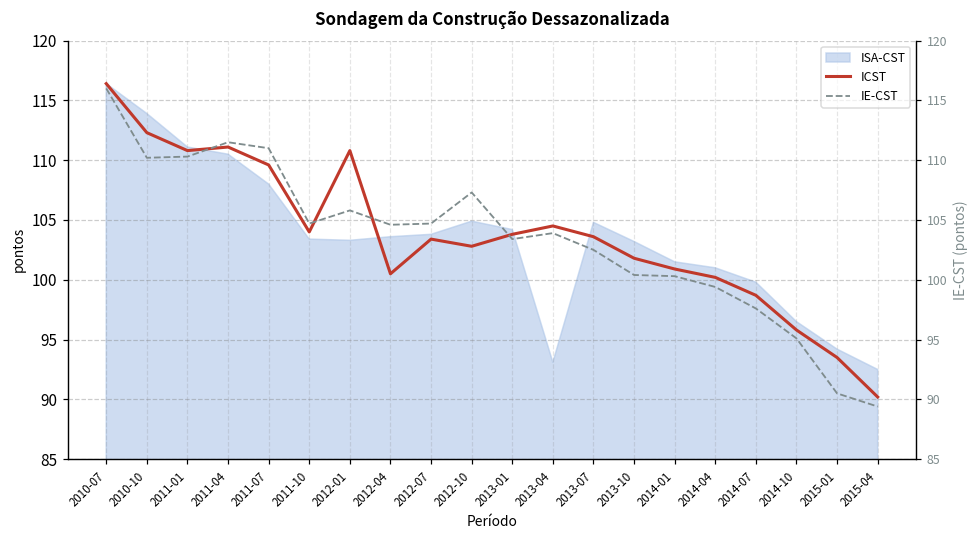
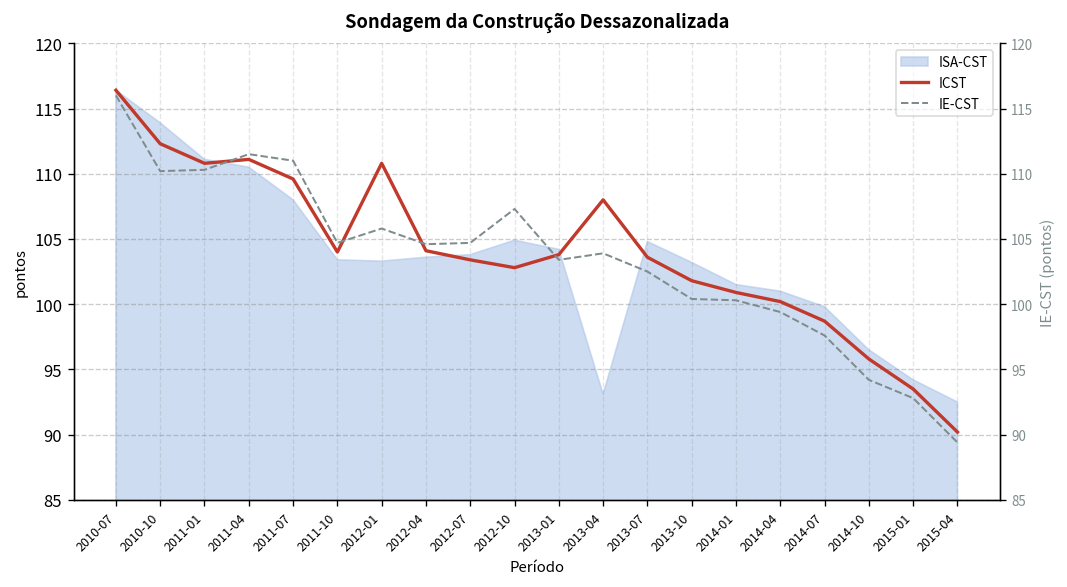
  {
    "ICST": {
      "2010-10": 112.3,
      "2011-01": 110.8,
      "2011-04": 111.1,
      "2011-07": 109.6,
      "2011-10": 104.0,
      "2012-01": 110.8,
-     "2012-04": 100.5,
+     "2012-04": 104.1,
      "2012-07": 103.4,
      "2012-10": 102.8,
      "2013-01": 103.8,
-     "2013-04": 104.5,
+     "2013-04": 108.0,
      "2013-07": 103.6,
      "2013-10": 101.8,
      "2014-01": 100.9,
      "2014-04": 100.2,
      "2014-07": 98.7,
      "2014-10": 95.8,
      "2015-01": 93.5,
      "2015-04": 90.2
    },
    "ISA-CST": {
      "2010-10": 113.9,
      "2011-01": 111.1,
      "2011-04": 110.5,
      "2011-07": 108.0,
      "2011-10": 103.4,
      "2012-01": 103.3,
      "2012-04": 103.6,
      "2012-07": 103.8,
      "2012-10": 104.9,
      "2013-01": 104.2,
      "2013-04": 93.1,
      "2013-07": 104.8,
      "2013-10": 103.2,
      "2014-01": 101.5,
      "2014-04": 101.0,
      "2014-07": 99.8,
      "2014-10": 96.5,
      "2015-01": 94.2,
      "2015-04": 92.5
    },
    "IE-CST": {
      "2010-07": 116.0,
      "2010-10": 110.2,
      "2011-01": 110.3,
      "2011-04": 111.5,
      "2011-07": 111.0,
      "2011-10": 104.7,
      "2012-01": 105.8,
      "2012-04": 104.6,
      "2012-07": 104.7,
      "2012-10": 107.3,
      "2013-01": 103.4,
      "2013-04": 103.9,
      "2013-07": 102.5,
      "2013-10": 100.4,
      "2014-01": 100.3,
      "2014-04": 99.4,
      "2014-07": 97.6,
-     "2014-10": 95.1,
-     "2015-01": 90.5,
+     "2014-10": 94.2,
+     "2015-01": 92.8,
      "2015-04": 89.4
    }
  }
